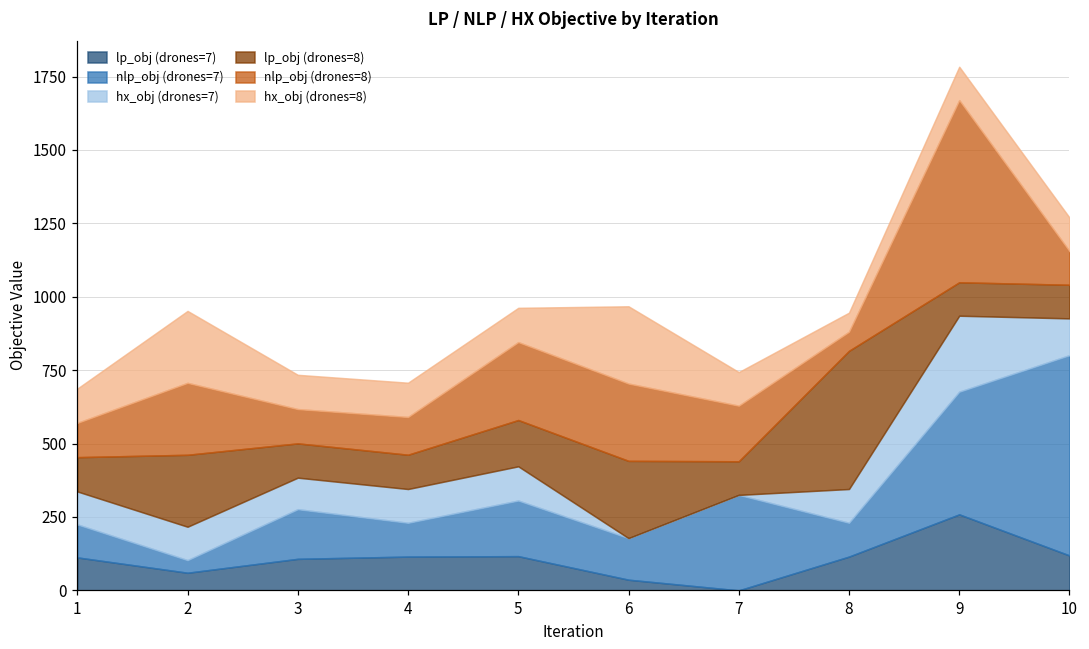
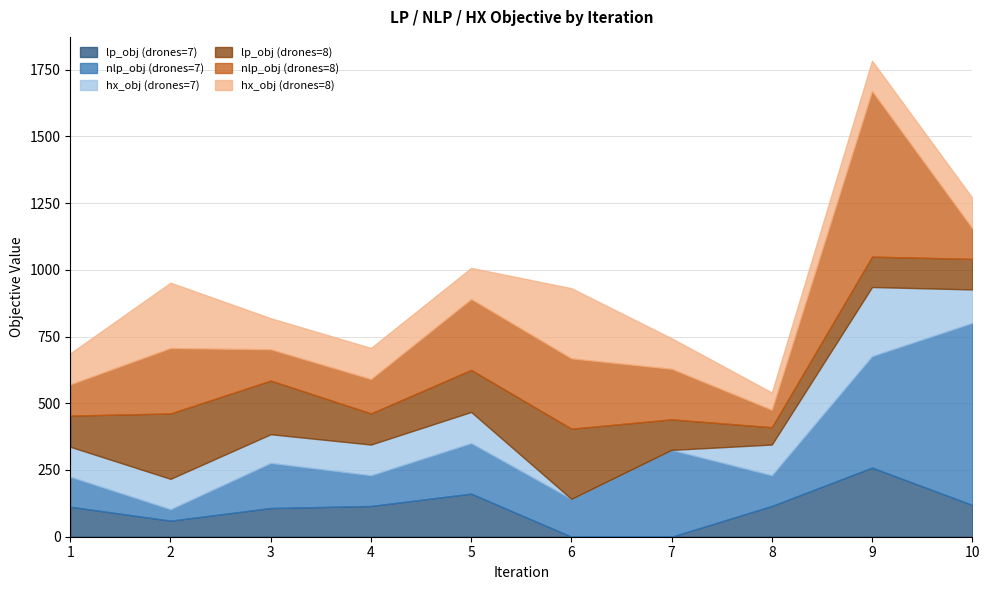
  {
    "lp_obj (drones=7)": {
      "1": 110,
      "2": 60,
      "3": 110,
      "4": 120,
-     "5": 120,
-     "6": 40,
+     "5": 160,
+     "6": 0,
      "7": 0,
      "8": 120,
      "9": 260,
      "10": 120
    },
    "nlp_obj (drones=7)": {
      "1": 110,
      "2": 40,
      "3": 170,
      "4": 120,
      "5": 190,
      "8": 120,
      "9": 420,
      "10": 680
    },
    "hx_obj (drones=7)": {
      "1": 110,
      "2": 110,
      "3": 110,
      "4": 120,
      "5": 120,
      "8": 120,
      "9": 260,
      "10": 130
    },
    "lp_obj (drones=8)": {
      "1": 120,
      "2": 240,
-     "3": 120,
+     "3": 200,
      "4": 120,
      "5": 160,
      "6": 260,
      "7": 110,
-     "8": 470,
+     "8": 60,
      "9": 110,
      "10": 110
    },
    "nlp_obj (drones=8)": {
      "1": 120,
      "2": 240,
      "3": 120,
      "4": 130,
      "5": 270,
      "6": 260,
      "7": 190,
      "8": 60,
      "9": 620,
      "10": 110
    },
    "hx_obj (drones=8)": {
      "1": 120,
      "2": 240,
      "3": 120,
      "4": 120,
      "5": 120,
      "6": 260,
      "7": 110,
      "8": 60,
      "9": 110,
      "10": 110
    }
  }
